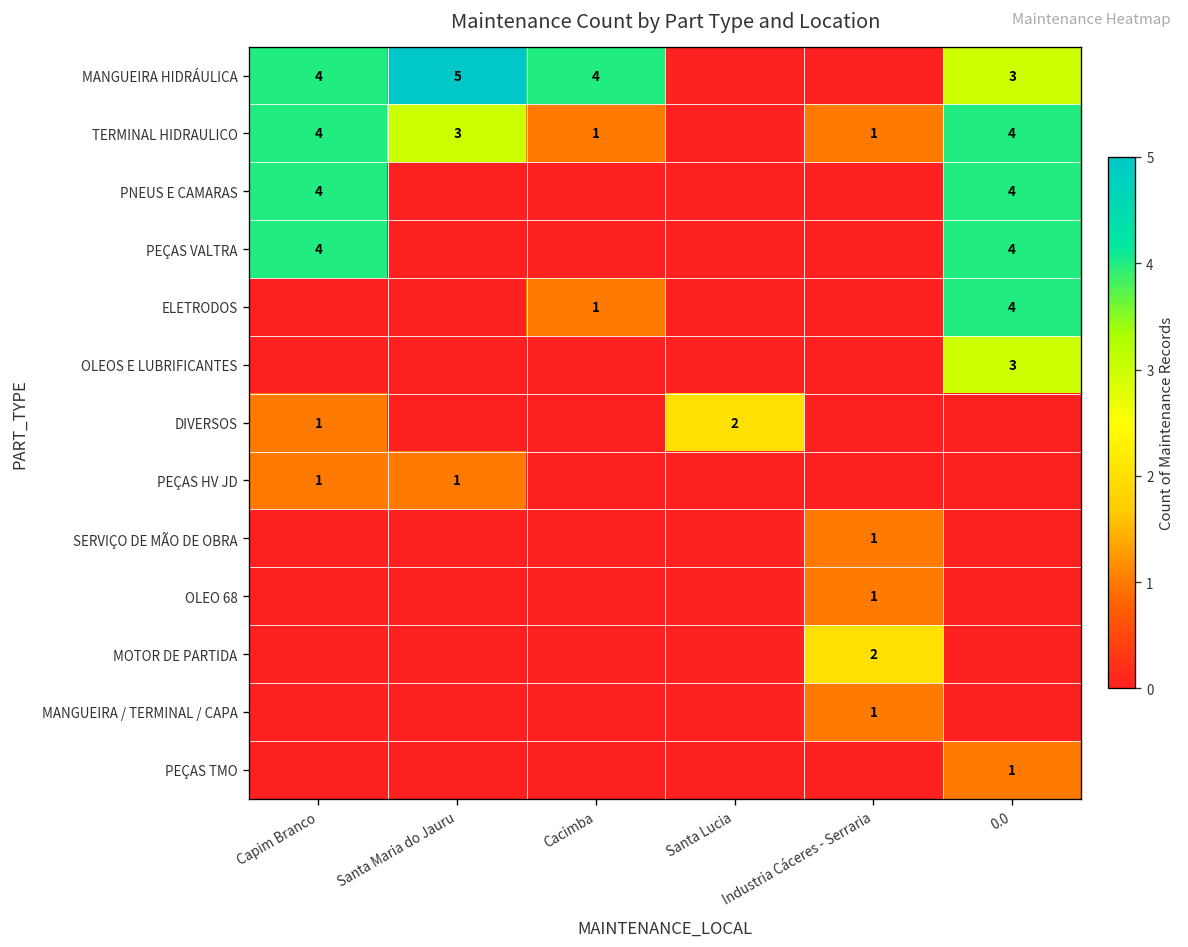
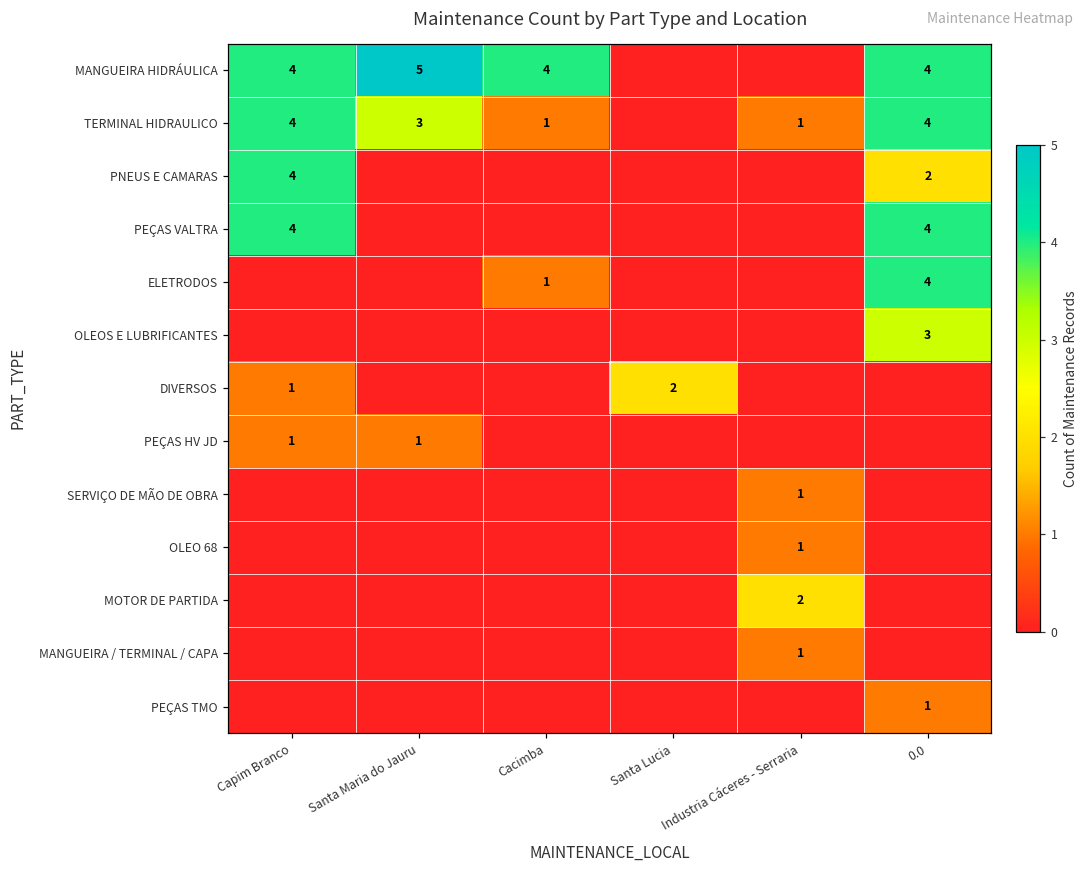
  {
    "MANGUEIRA HIDRÁULICA": {
      "Capim Branco": 4,
      "Santa Maria do Jauru": 5,
      "Cacimba": 4,
-     "0.0": 3
+     "0.0": 4
    },
    "TERMINAL HIDRAULICO": {
      "Capim Branco": 4,
      "Santa Maria do Jauru": 3,
      "Cacimba": 1,
      "Industria Cáceres - Serraria": 1,
      "0.0": 4
    },
    "PNEUS E CAMARAS": {
      "Capim Branco": 4,
-     "0.0": 4
+     "0.0": 2
    },
    "PEÇAS VALTRA": {
      "Capim Branco": 4,
      "0.0": 4
    },
    "ELETRODOS": {
      "Cacimba": 1,
      "0.0": 4
    },
    "OLEOS E LUBRIFICANTES": {
      "0.0": 3
    },
    "DIVERSOS": {
      "Capim Branco": 1,
      "Santa Lucia": 2
    },
    "PEÇAS HV JD": {
      "Capim Branco": 1,
      "Santa Maria do Jauru": 1
    },
    "SERVIÇO DE MÃO DE OBRA": {
      "Industria Cáceres - Serraria": 1
    },
    "OLEO 68": {
      "Industria Cáceres - Serraria": 1
    },
    "MOTOR DE PARTIDA": {
      "Industria Cáceres - Serraria": 2
    },
    "MANGUEIRA / TERMINAL / CAPA": {
      "Industria Cáceres - Serraria": 1
    },
    "PEÇAS TMO": {
      "0.0": 1
    }
  }
